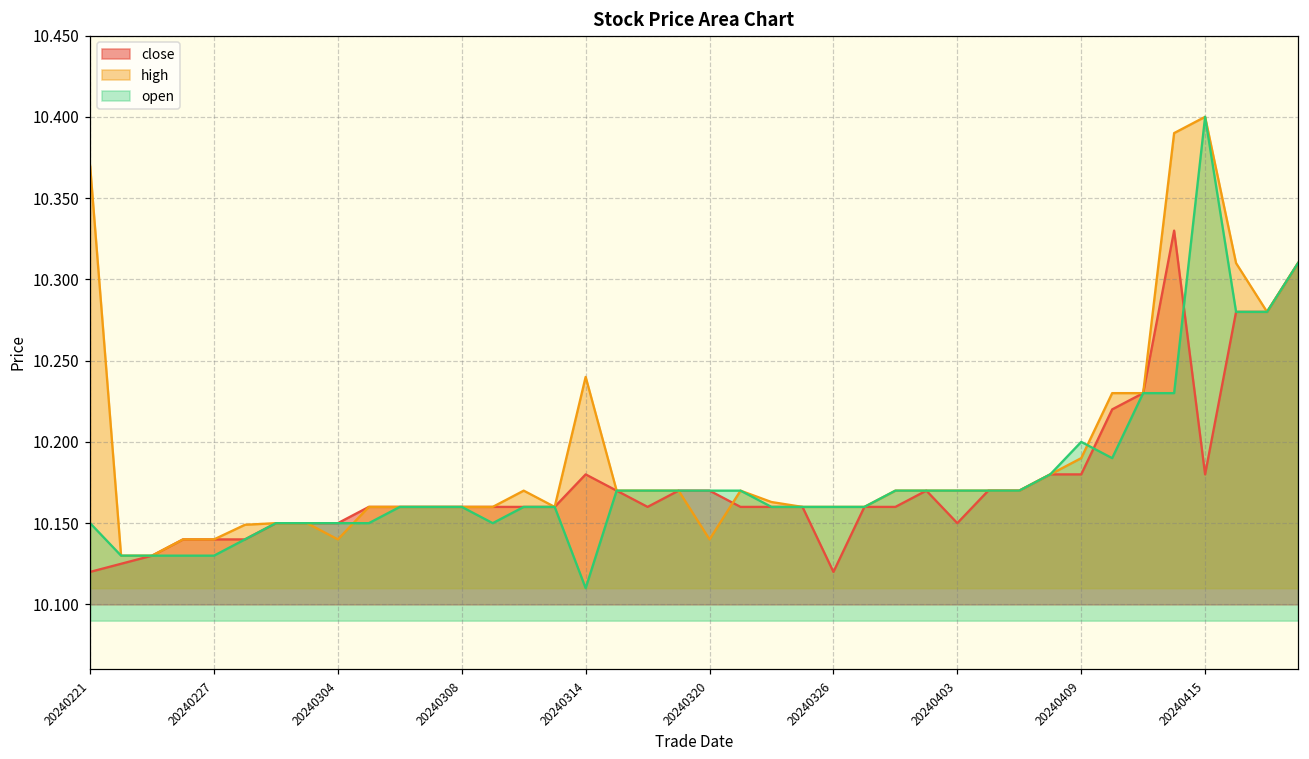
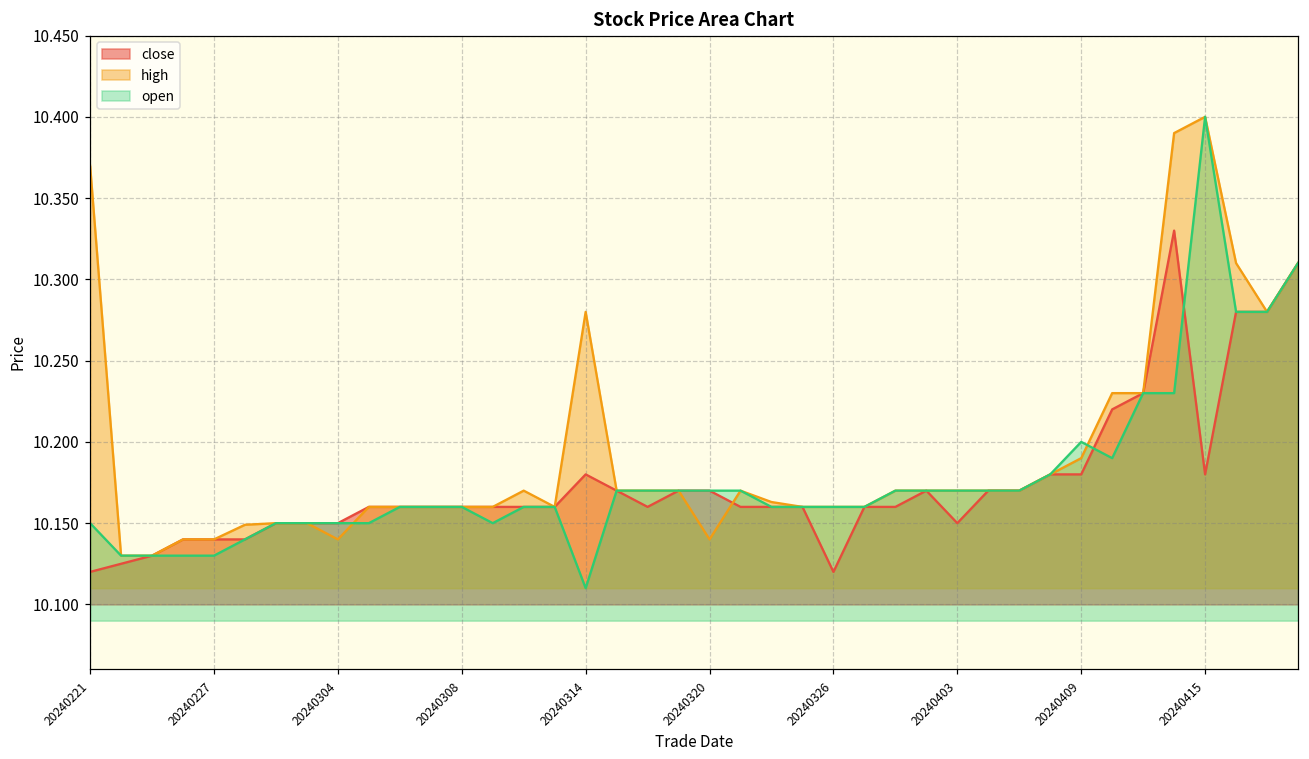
  {
    "close": {
      "20240221": 10.12,
      "20240314": 10.18,
      "20240326": 10.12,
      "20240403": 10.15,
      "20240409": 10.18,
      "20240415": 10.18
    },
    "high": {
      "20240221": 10.37,
      "20240304": 10.14,
-     "20240314": 10.24,
+     "20240314": 10.28,
      "20240320": 10.14,
      "20240409": 10.19
    },
    "open": {
      "20240221": 10.15,
      "20240227": 10.13,
      "20240314": 10.11,
      "20240409": 10.20
    }
  }
